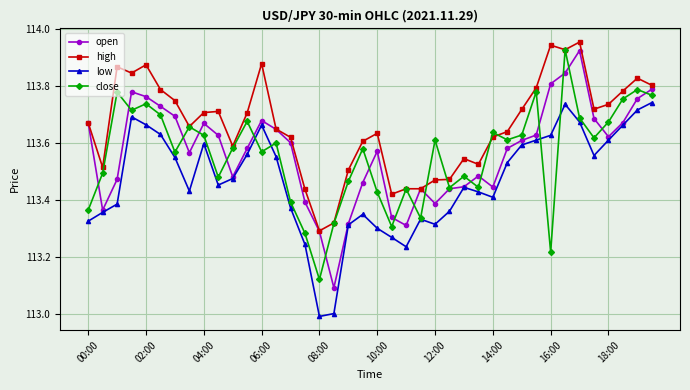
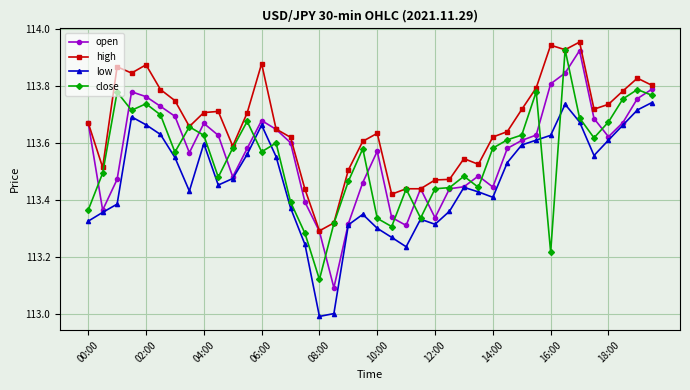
  {
    "open": {
      "02:00": 113.76,
      "04:00": 113.67,
      "06:00": 113.68,
      "10:00": 113.57,
-     "12:00": 113.39,
+     "12:00": 113.34,
      "14:00": 113.45,
      "16:00": 113.81,
      "18:00": 113.62
    },
    "high": {
      "02:00": 113.88,
      "04:00": 113.71,
      "06:00": 113.88,
      "10:00": 113.63,
      "12:00": 113.47,
      "14:00": 113.62,
      "16:00": 113.94,
      "18:00": 113.74
    },
    "low": {
      "00:00": 113.33,
      "02:00": 113.66,
      "04:00": 113.60,
      "06:00": 113.66,
      "08:00": 112.99,
      "10:00": 113.30,
      "12:00": 113.31,
      "14:00": 113.41,
      "16:00": 113.63,
      "18:00": 113.61
    },
    "close": {
      "00:00": 113.36,
      "02:00": 113.74,
      "04:00": 113.63,
      "06:00": 113.57,
      "08:00": 113.12,
-     "10:00": 113.43,
-     "12:00": 113.61,
-     "14:00": 113.64,
+     "10:00": 113.34,
+     "12:00": 113.44,
+     "14:00": 113.58,
      "16:00": 113.22,
      "18:00": 113.67
    }
  }
